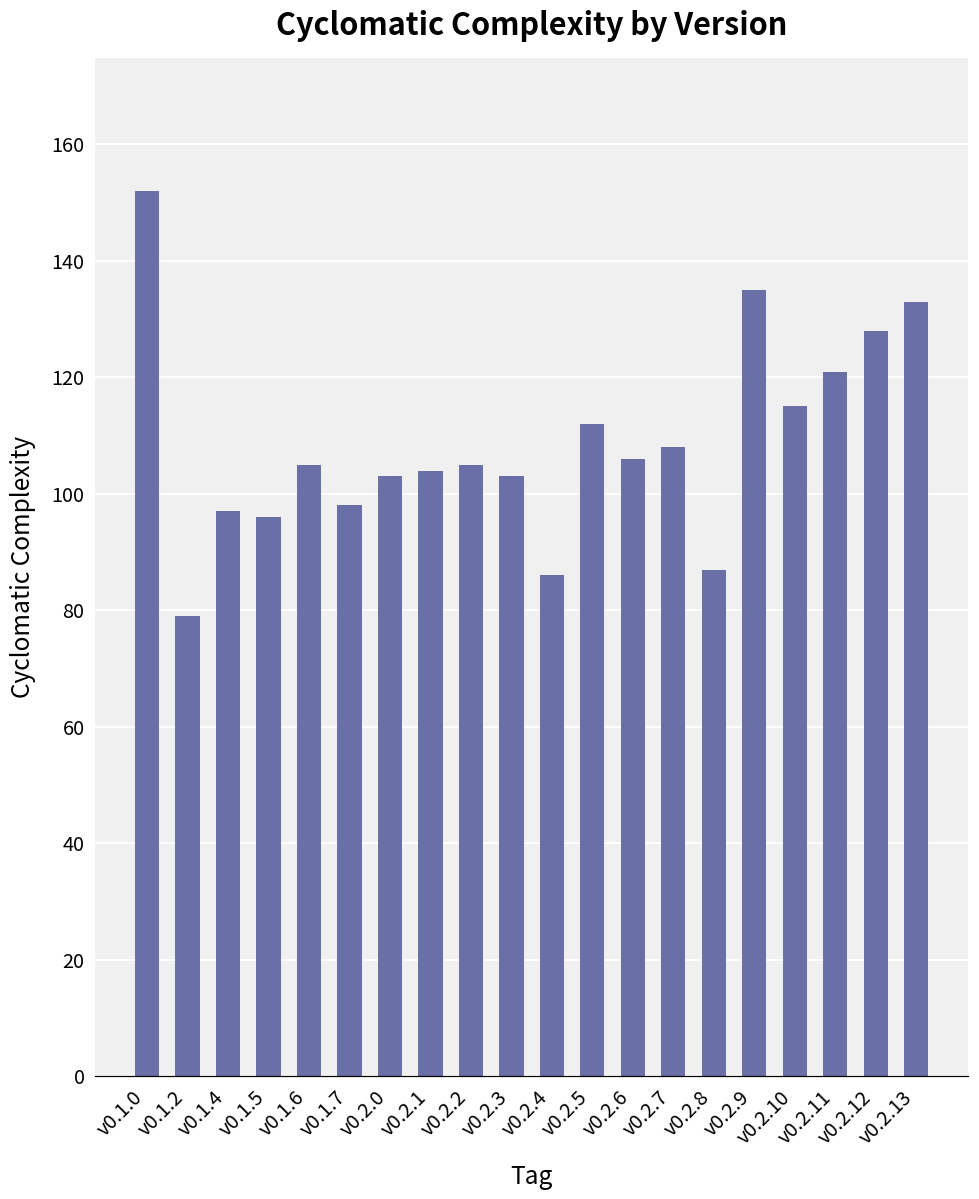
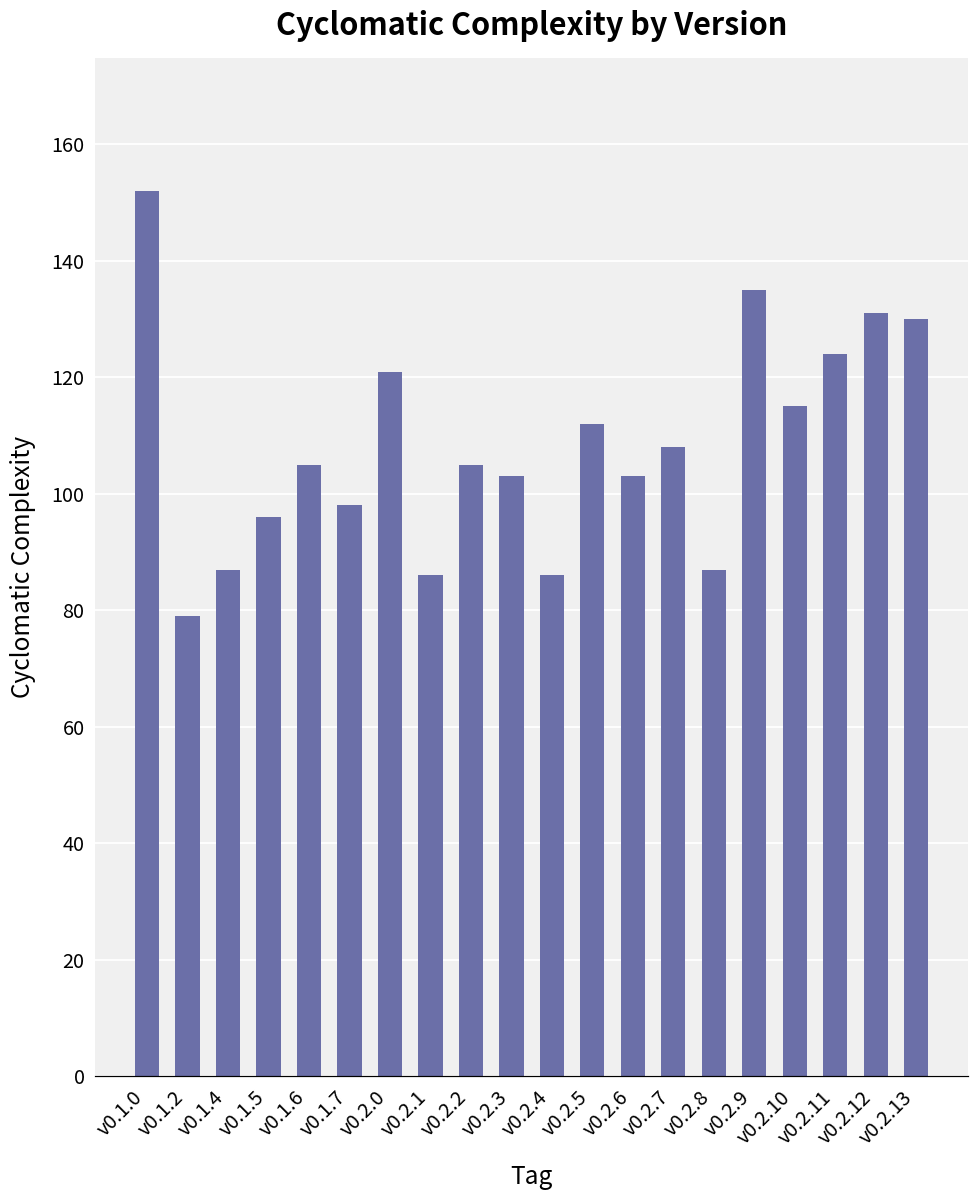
  {
    "v0.1.0": 152,
    "v0.1.2": 79,
-   "v0.1.4": 97,
+   "v0.1.4": 87,
    "v0.1.5": 96,
    "v0.1.6": 105,
    "v0.1.7": 98,
-   "v0.2.0": 103,
-   "v0.2.1": 104,
+   "v0.2.0": 121,
+   "v0.2.1": 86,
    "v0.2.2": 105,
    "v0.2.3": 103,
    "v0.2.4": 86,
    "v0.2.5": 112,
-   "v0.2.6": 106,
+   "v0.2.6": 103,
    "v0.2.7": 108,
    "v0.2.8": 87,
    "v0.2.9": 135,
    "v0.2.10": 115,
-   "v0.2.11": 121,
-   "v0.2.12": 128,
-   "v0.2.13": 133
+   "v0.2.11": 124,
+   "v0.2.12": 131,
+   "v0.2.13": 130
  }
